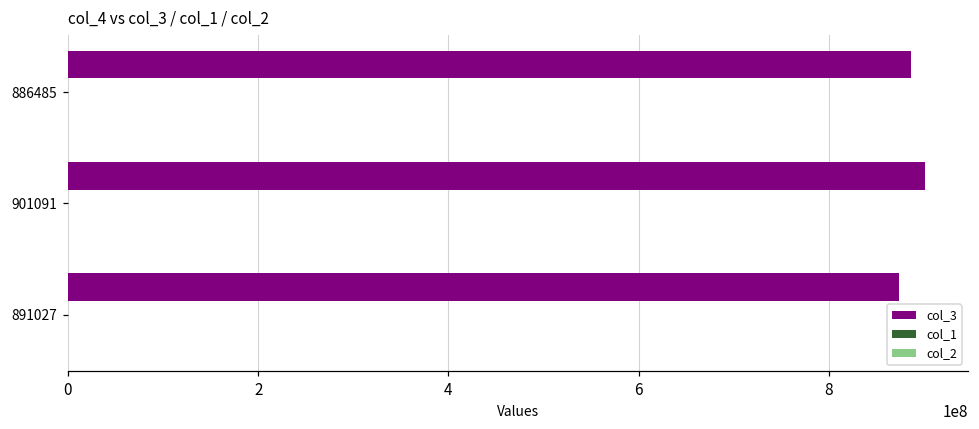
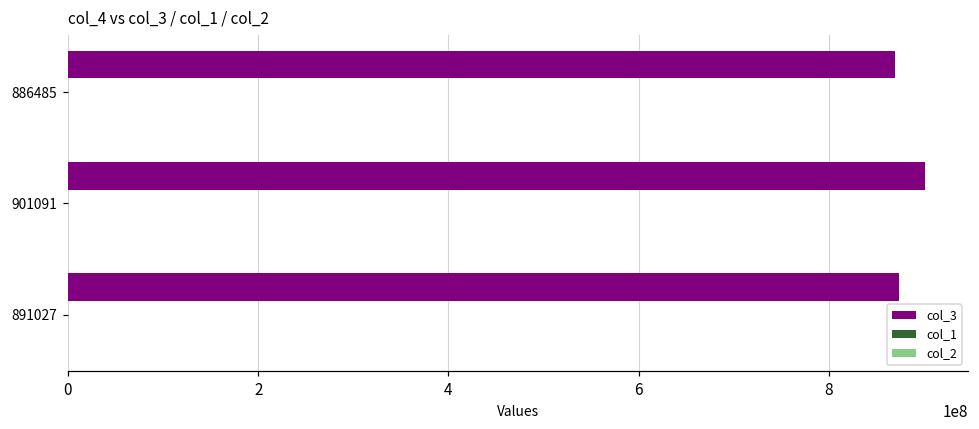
  {
    "col_3": {
-     "886485": 890000000,
+     "886485": 870000000,
      "901091": 900000000,
      "891027": 870000000
    }
  }
